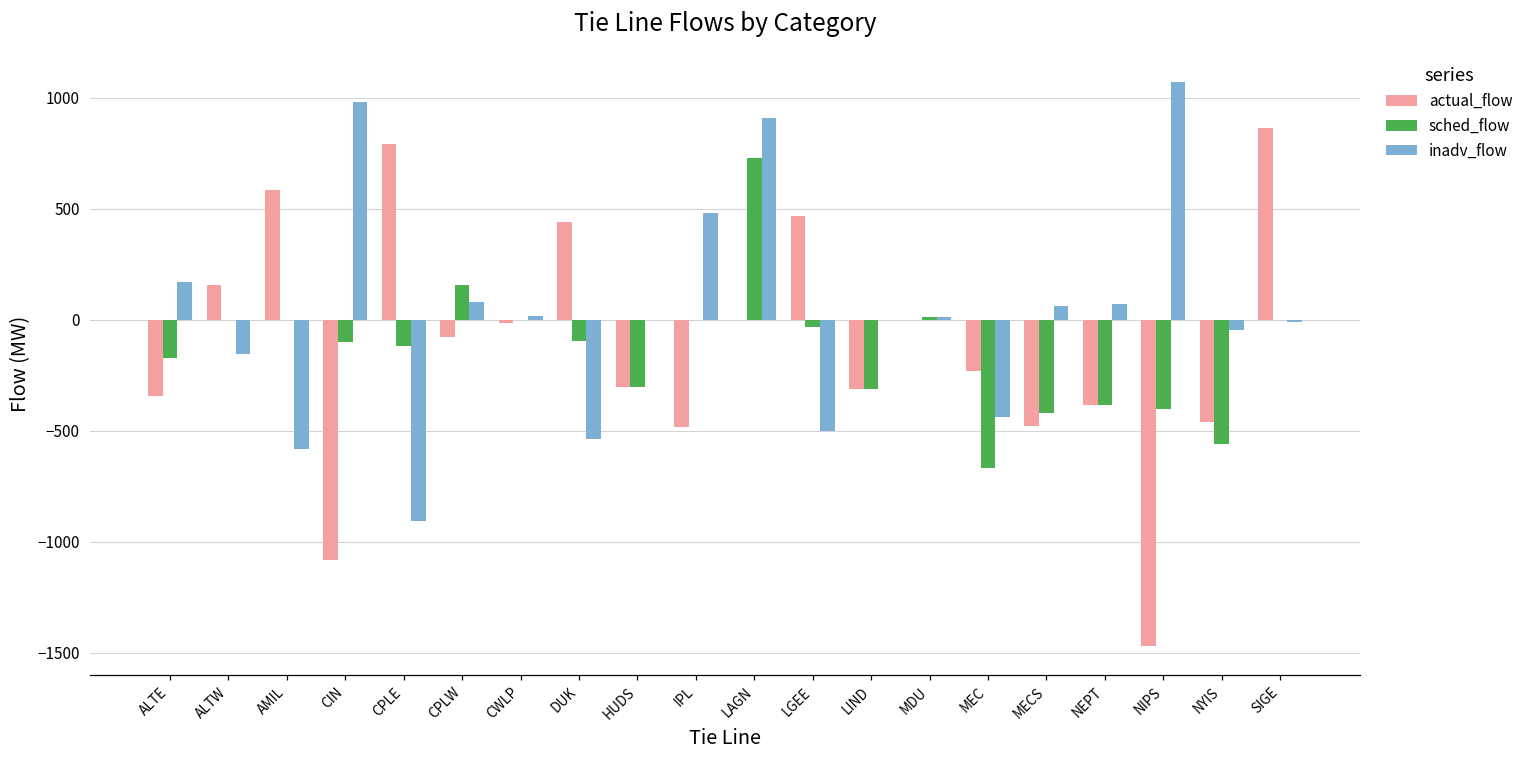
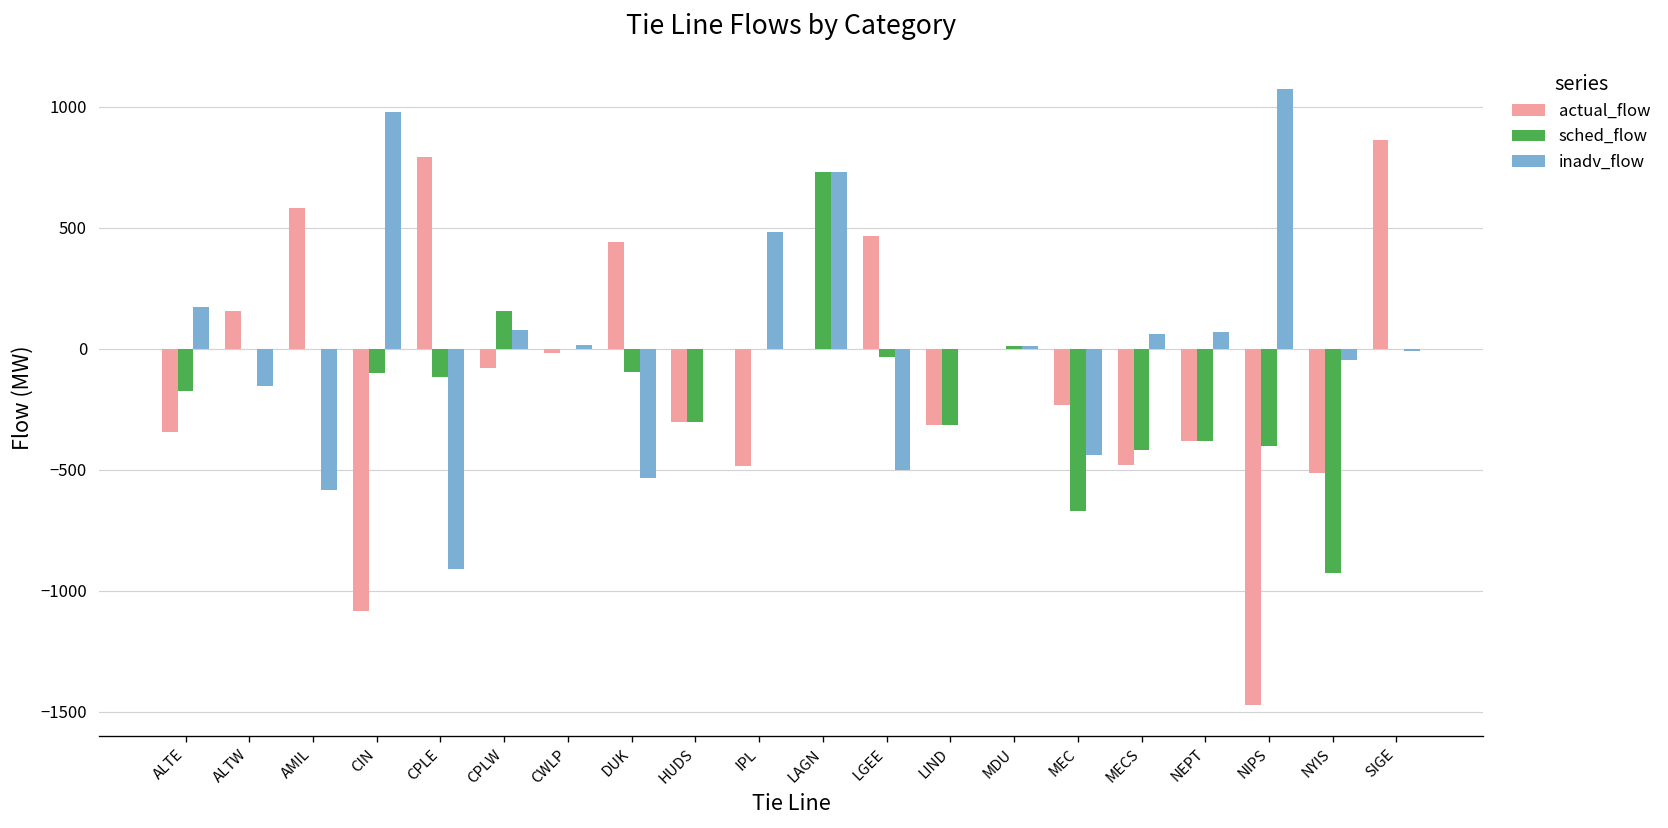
  {
    "actual_flow": {
      "ALTE": -350,
      "ALTW": 160,
      "AMIL": 580,
      "CIN": -1080,
      "CPLE": 790,
      "CPLW": -80,
      "CWLP": -20,
      "DUK": 440,
      "HUDS": -300,
      "IPL": -480,
      "LAGN": 0,
      "LGEE": 470,
      "LIND": -310,
      "MDU": 0,
      "MEC": -230,
      "MECS": -480,
      "NEPT": -380,
      "NIPS": -1470,
-     "NYIS": -460,
+     "NYIS": -510,
      "SIGE": 860
    },
    "sched_flow": {
      "ALTE": -170,
      "ALTW": 0,
      "AMIL": 0,
      "CIN": -100,
      "CPLE": -120,
      "CPLW": 160,
      "CWLP": 0,
      "DUK": -90,
      "HUDS": -300,
      "IPL": 0,
      "LAGN": 730,
      "LGEE": -30,
      "LIND": -310,
      "MDU": 10,
      "MEC": -670,
      "MECS": -420,
      "NEPT": -380,
      "NIPS": -400,
-     "NYIS": -560,
+     "NYIS": -930,
      "SIGE": 0
    },
    "inadv_flow": {
      "ALTE": 170,
      "ALTW": -160,
      "AMIL": -580,
      "CIN": 980,
      "CPLE": -910,
      "CPLW": 80,
      "CWLP": 20,
      "DUK": -540,
      "HUDS": 0,
      "IPL": 480,
-     "LAGN": 910,
+     "LAGN": 730,
      "LGEE": -500,
      "LIND": 0,
      "MDU": 10,
      "MEC": -440,
      "MECS": 60,
      "NEPT": 70,
      "NIPS": 1070,
      "NYIS": -50
    }
  }
